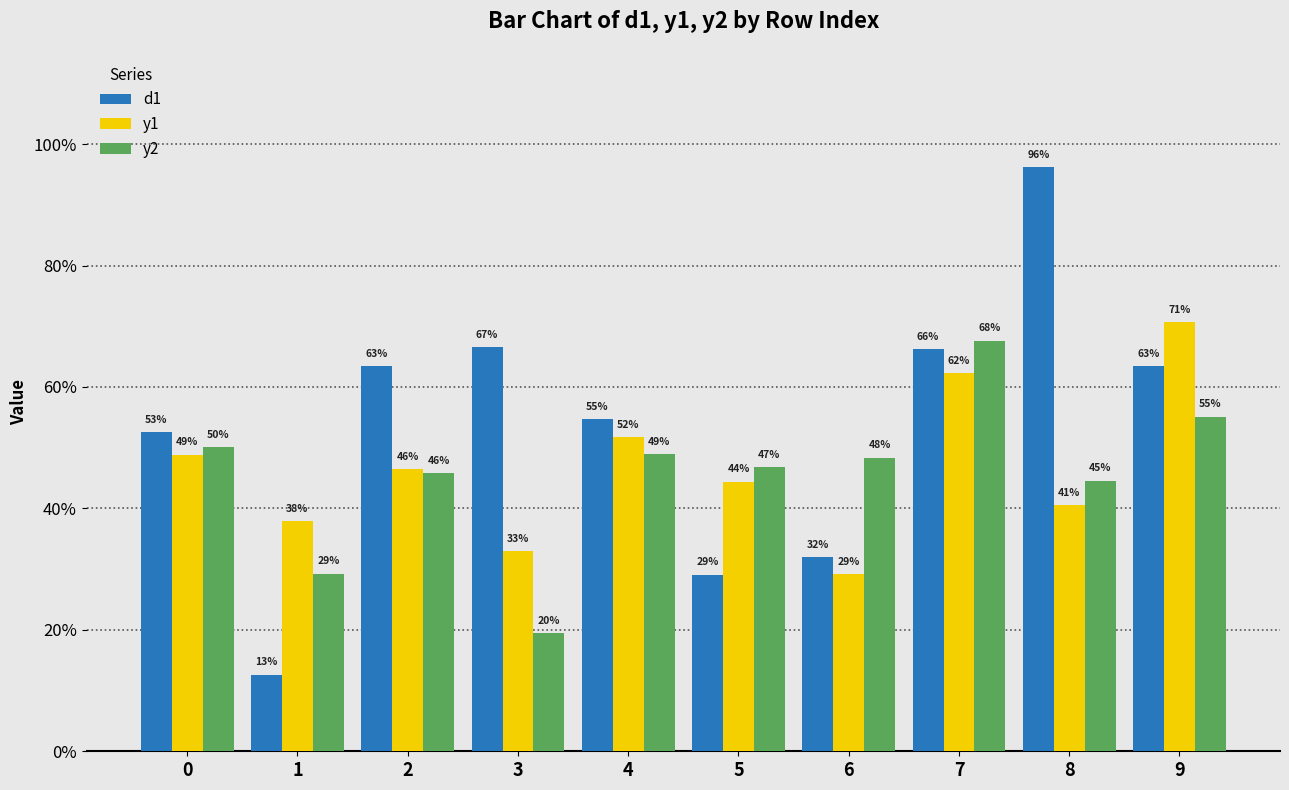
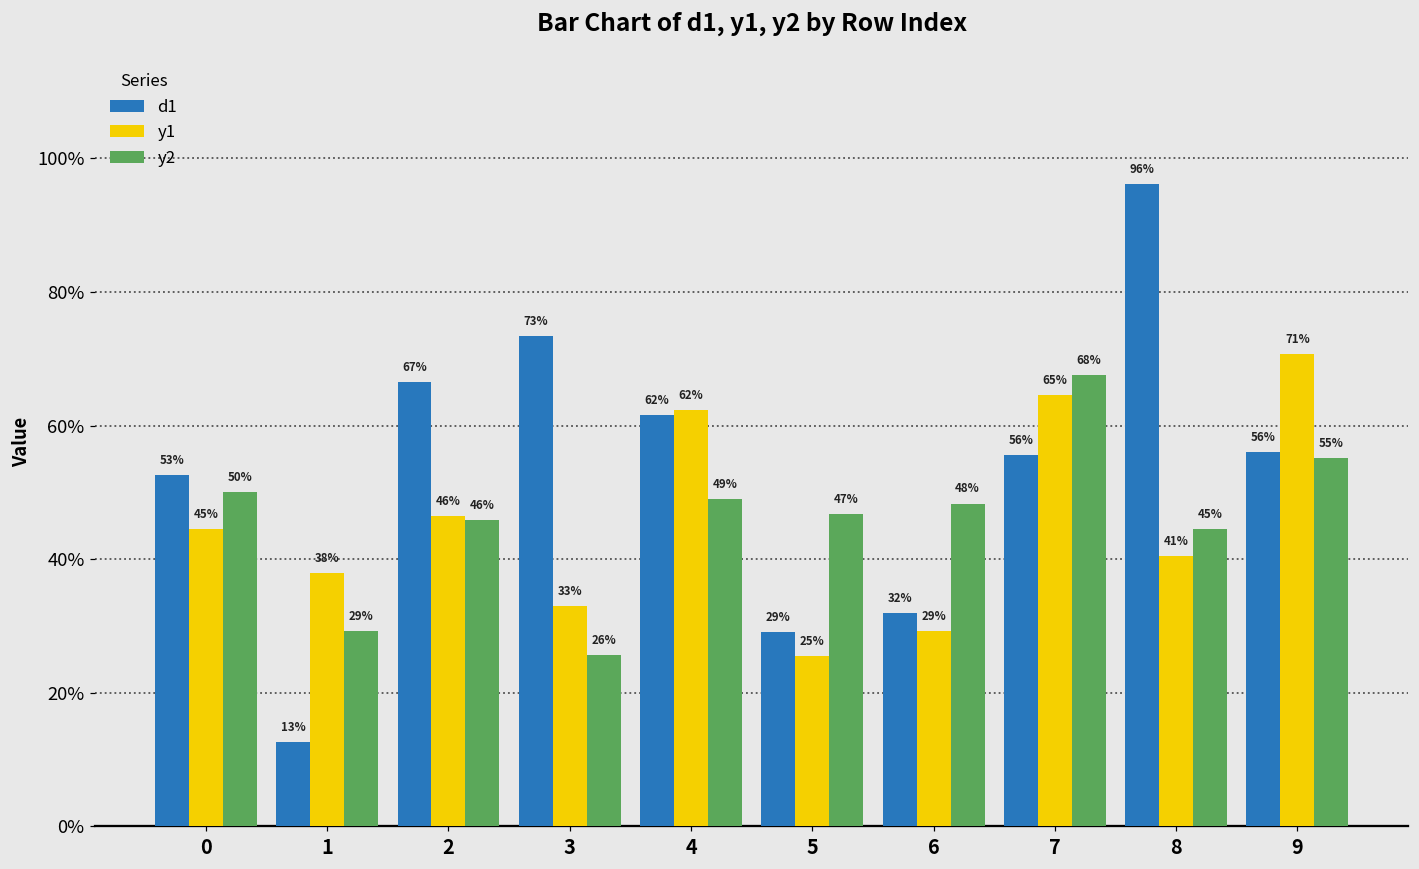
  {
    "d1": {
      "0": "53%",
      "1": "13%",
-     "2": "63%",
-     "3": "67%",
-     "4": "55%",
+     "2": "67%",
+     "3": "73%",
+     "4": "62%",
      "5": "29%",
      "6": "32%",
-     "7": "66%",
+     "7": "56%",
      "8": "96%",
-     "9": "63%"
+     "9": "56%"
    },
    "y1": {
-     "0": "49%",
+     "0": "45%",
      "1": "38%",
      "2": "46%",
      "3": "33%",
-     "4": "52%",
-     "5": "44%",
+     "4": "62%",
+     "5": "25%",
      "6": "29%",
-     "7": "62%",
+     "7": "65%",
      "8": "41%",
      "9": "71%"
    },
    "y2": {
      "0": "50%",
      "1": "29%",
      "2": "46%",
-     "3": "20%",
+     "3": "26%",
      "4": "49%",
      "5": "47%",
      "6": "48%",
      "7": "68%",
      "8": "45%",
      "9": "55%"
    }
  }
